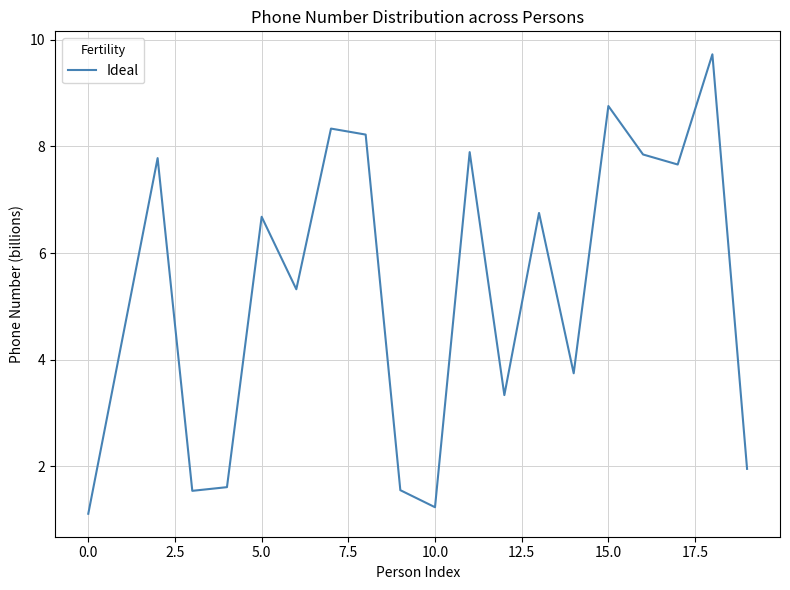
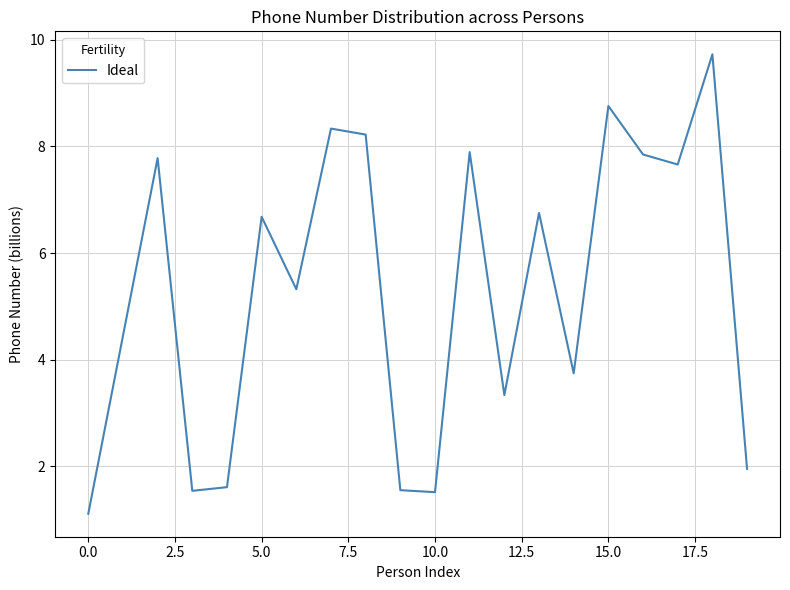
  {
    "0.0": 1.1,
    "5.0": 6.7,
-   "10.0": 1.2,
+   "10.0": 1.5,
    "15.0": 8.8
  }
